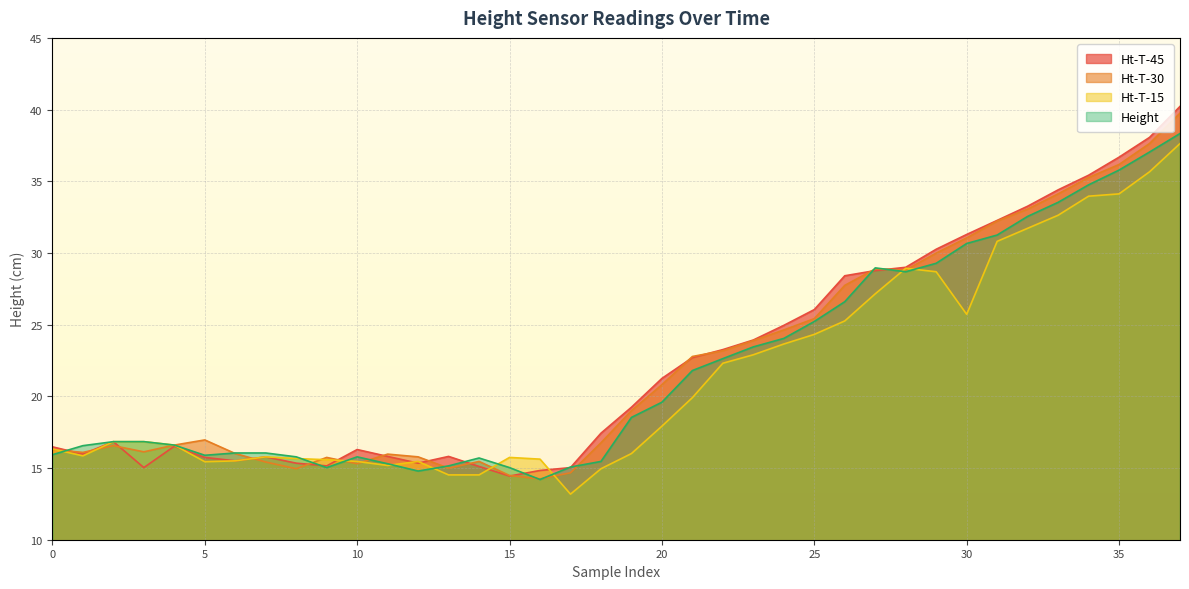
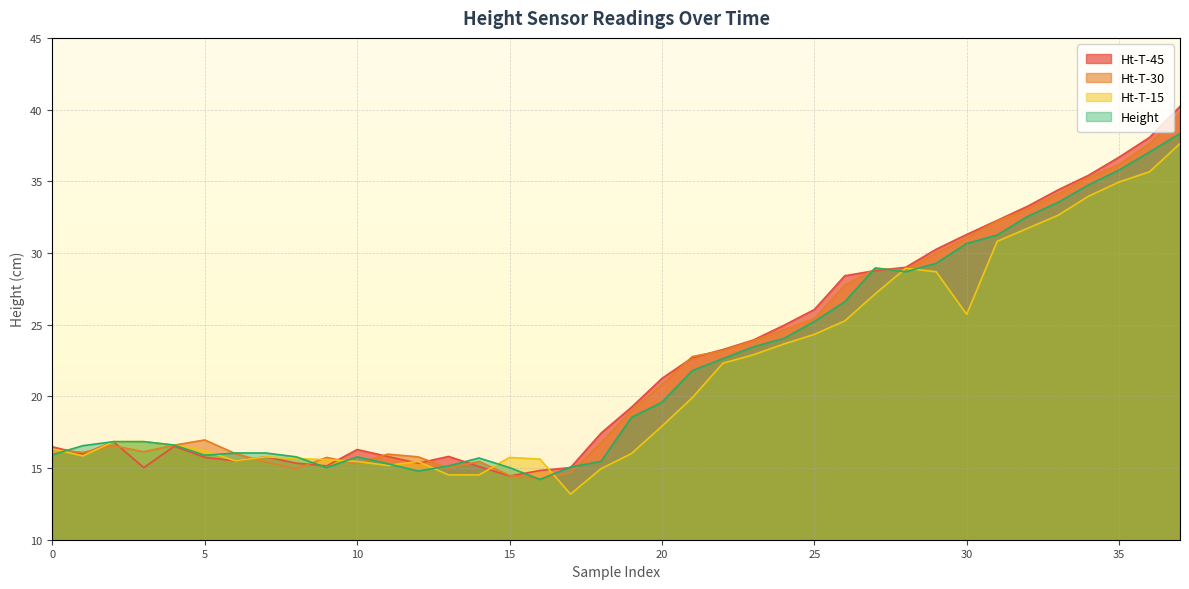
  {
    "Ht-T-15": {
-     "5": 15.4,
+     "5": 16.2,
      "15": 15.7,
      "20": 17.9,
      "25": 24.3,
      "30": 25.7,
-     "35": 34.1
+     "35": 35.0
    },
    "Height": {
      "0": 15.9,
      "10": 15.8,
      "15": 15.0,
      "20": 19.6,
      "25": 25.2,
      "30": 30.7,
      "35": 35.8
    }
  }
